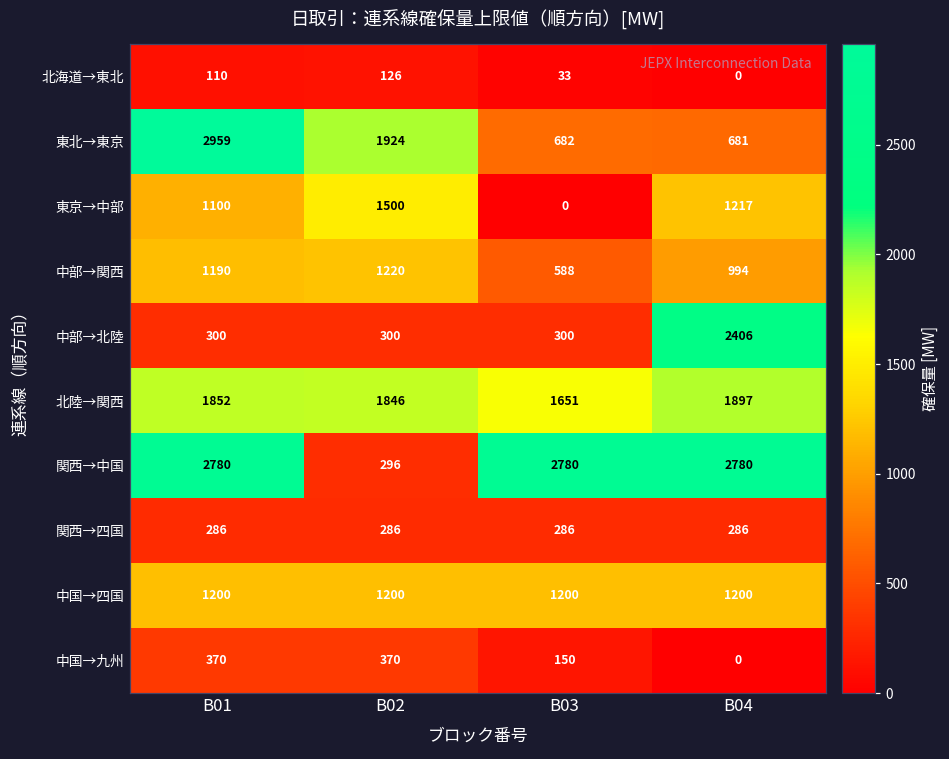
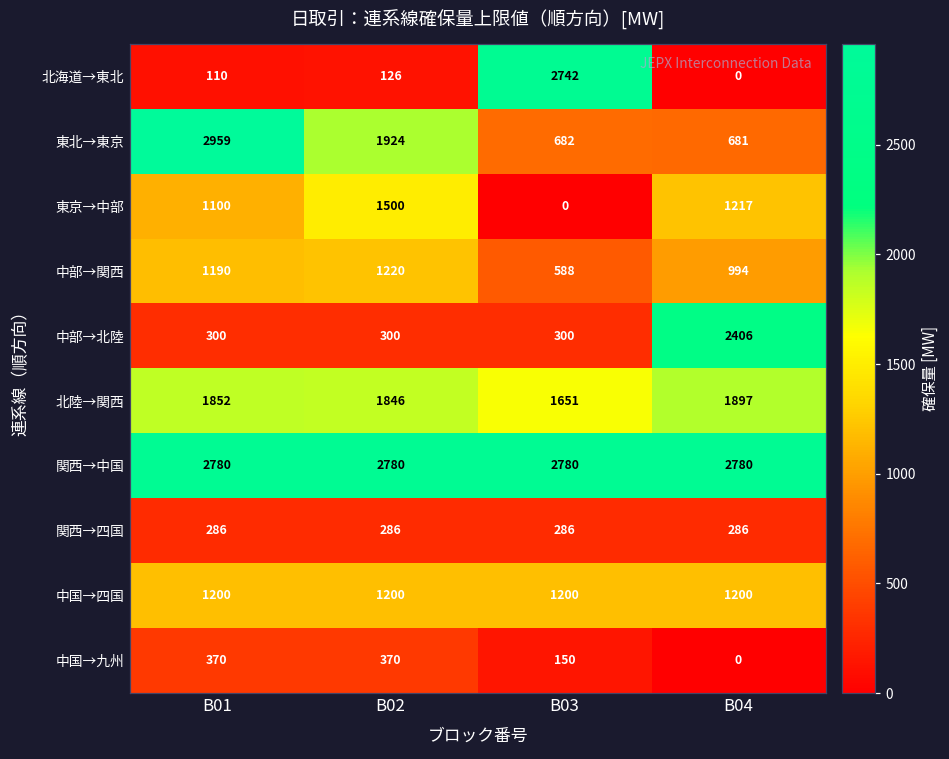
  {
    "北海道→東北": {
      "B01": 110,
      "B02": 126,
-     "B03": 33
+     "B03": 2742
    },
    "東北→東京": {
      "B01": 2959,
      "B02": 1924,
      "B03": 682,
      "B04": 681
    },
    "東京→中部": {
      "B01": 1100,
      "B02": 1500,
      "B03": 0,
      "B04": 1217
    },
    "中部→関西": {
      "B01": 1190,
      "B02": 1220,
      "B03": 588,
      "B04": 994
    },
    "中部→北陸": {
      "B01": 300,
      "B02": 300,
      "B03": 300,
      "B04": 2406
    },
    "北陸→関西": {
      "B01": 1852,
      "B02": 1846,
      "B03": 1651,
      "B04": 1897
    },
    "関西→中国": {
      "B01": 2780,
-     "B02": 296,
+     "B02": 2780,
      "B03": 2780,
      "B04": 2780
    },
    "関西→四国": {
      "B01": 286,
      "B02": 286,
      "B03": 286,
      "B04": 286
    },
    "中国→四国": {
      "B01": 1200,
      "B02": 1200,
      "B03": 1200,
      "B04": 1200
    },
    "中国→九州": {
      "B01": 370,
      "B02": 370,
      "B03": 150,
      "B04": 0
    }
  }
